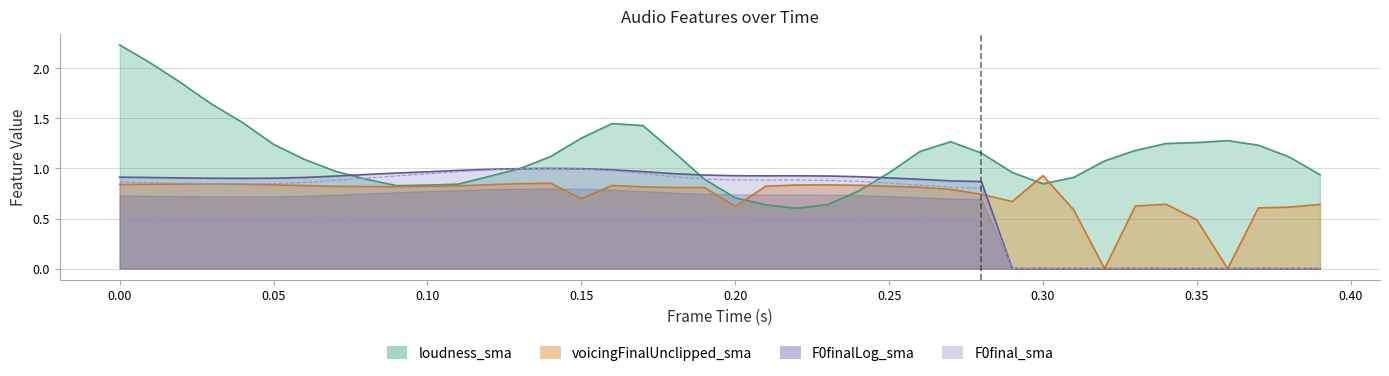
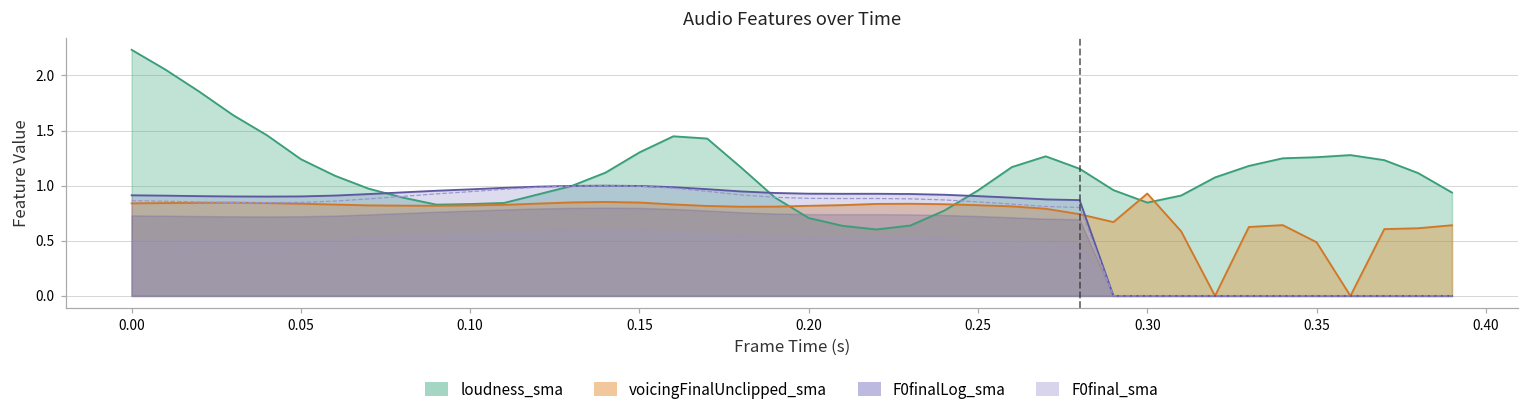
  {
    "voicingFinalUnclipped_sma": {
-     "0.15": 0.70,
-     "0.20": 0.62,
+     "0.15": 0.85,
+     "0.20": 0.82,
      "0.25": 0.82,
      "0.30": 0.93,
      "0.35": 0.49
    }
  }
